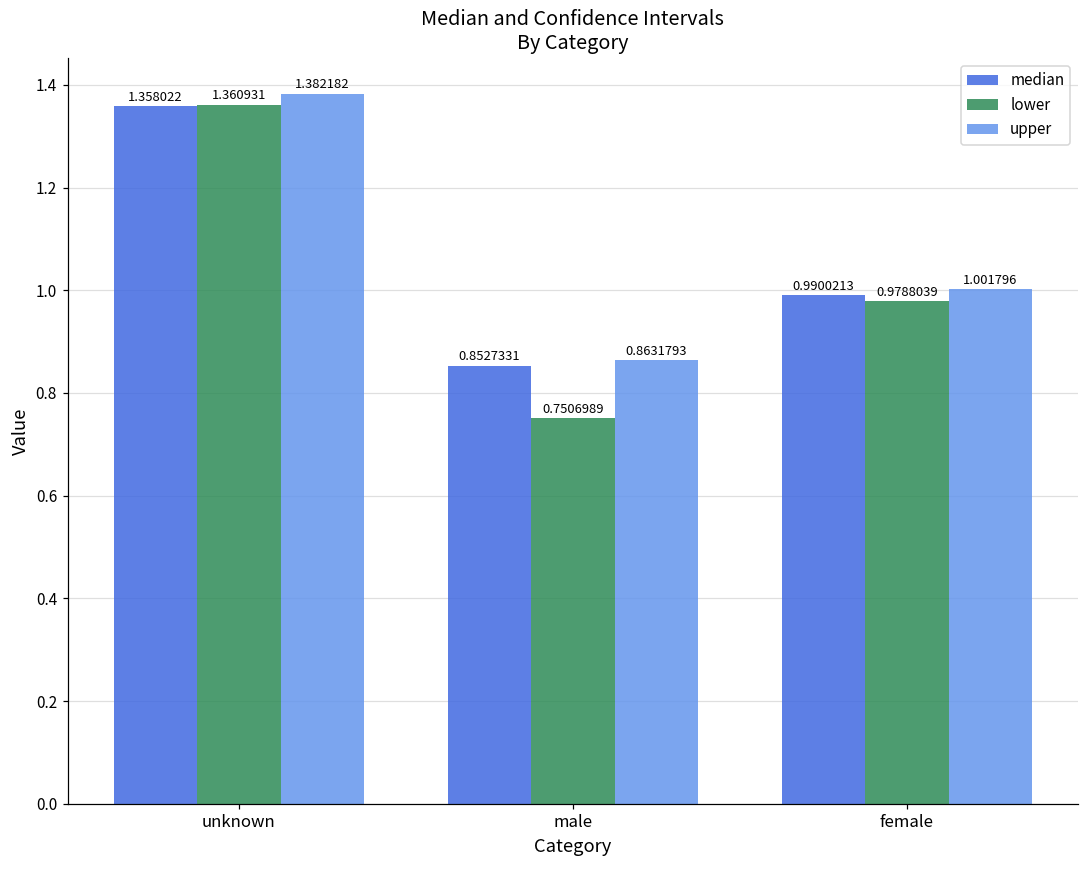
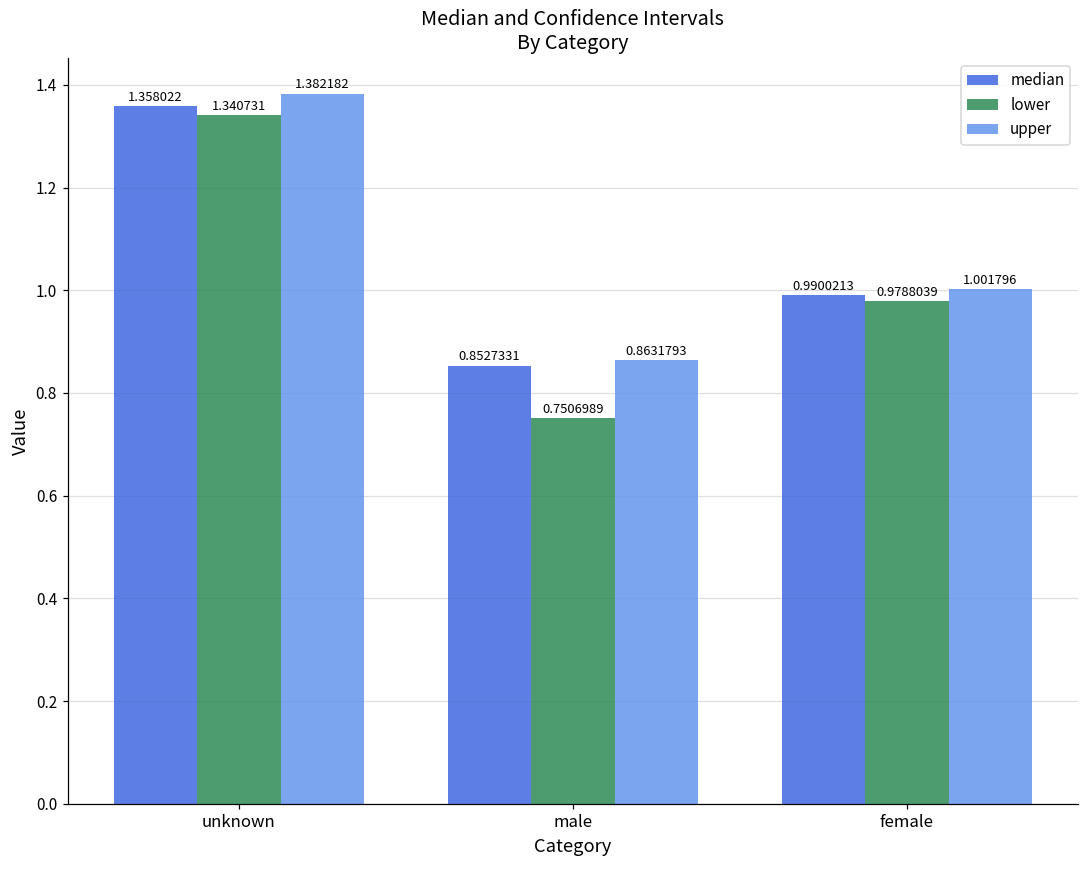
  {
    "lower": {
-     "unknown": 1.360931,
+     "unknown": 1.340731,
      "male": 0.7506989,
      "female": 0.9788039
    }
  }
